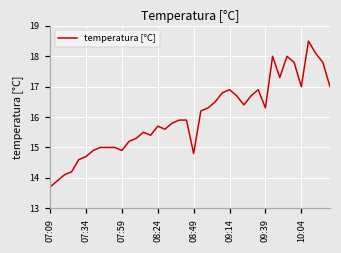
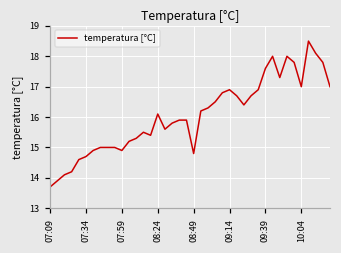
  {
    "07:09": 13.7,
    "07:34": 14.7,
    "07:59": 14.9,
-   "08:24": 15.7,
+   "08:24": 16.1,
    "08:49": 14.8,
    "09:14": 16.9,
-   "09:39": 16.3,
+   "09:39": 17.6,
    "10:04": 17.0
  }
